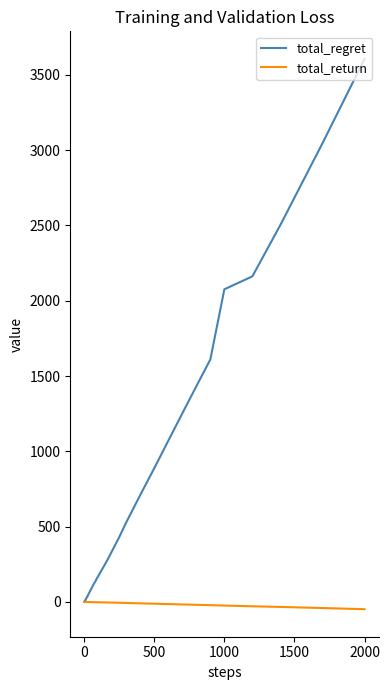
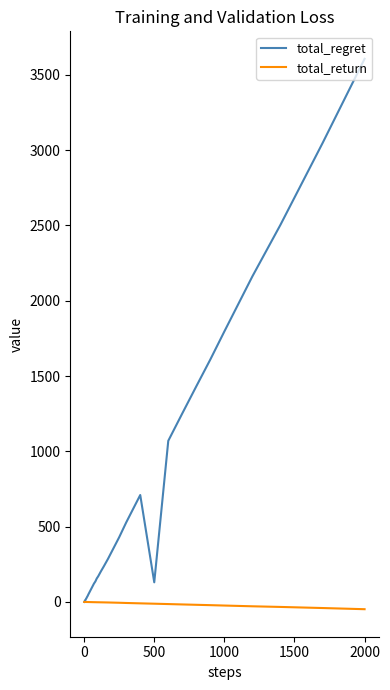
  {
    "total_regret": {
-     "500": 890,
-     "1000": 2080
+     "500": 130,
+     "1000": 1800
    },
    "total_return": {
      "500": -10,
      "1000": -20,
      "2000": -50
    }
  }
